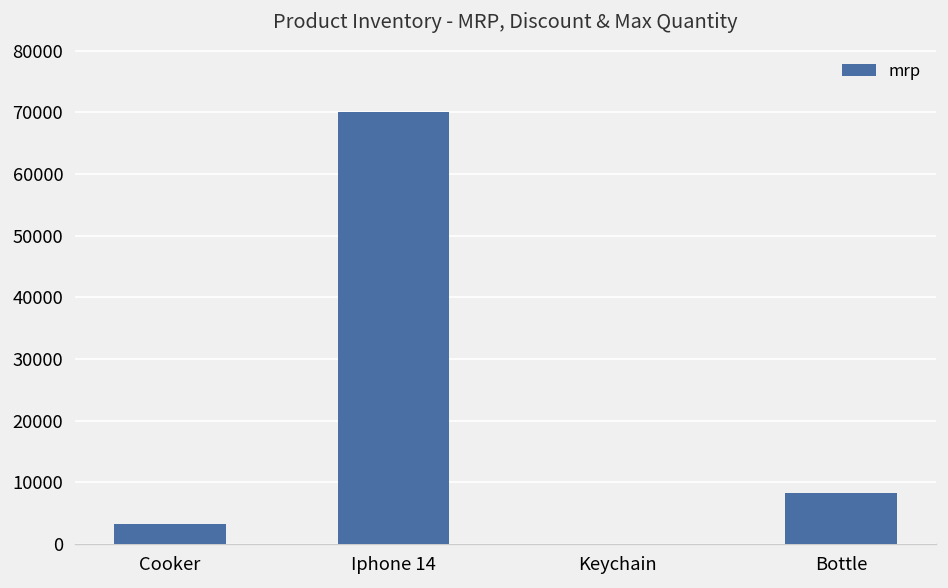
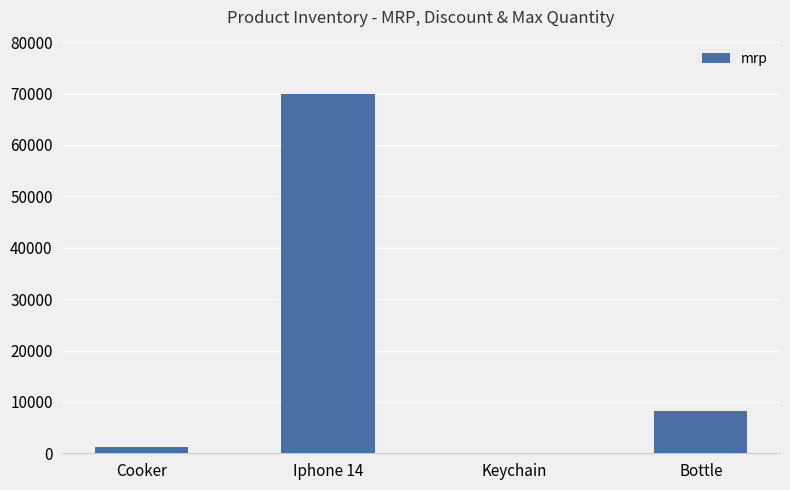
  {
-   "Cooker": 3000,
+   "Cooker": 1000,
    "Iphone 14": 70000,
    "Bottle": 8000
  }
